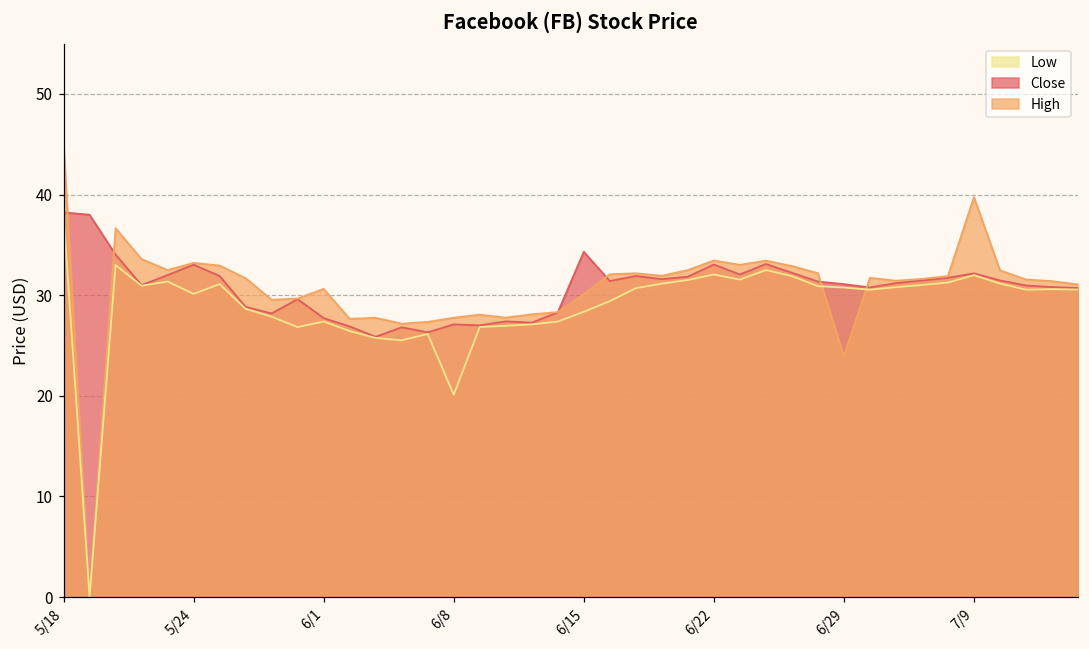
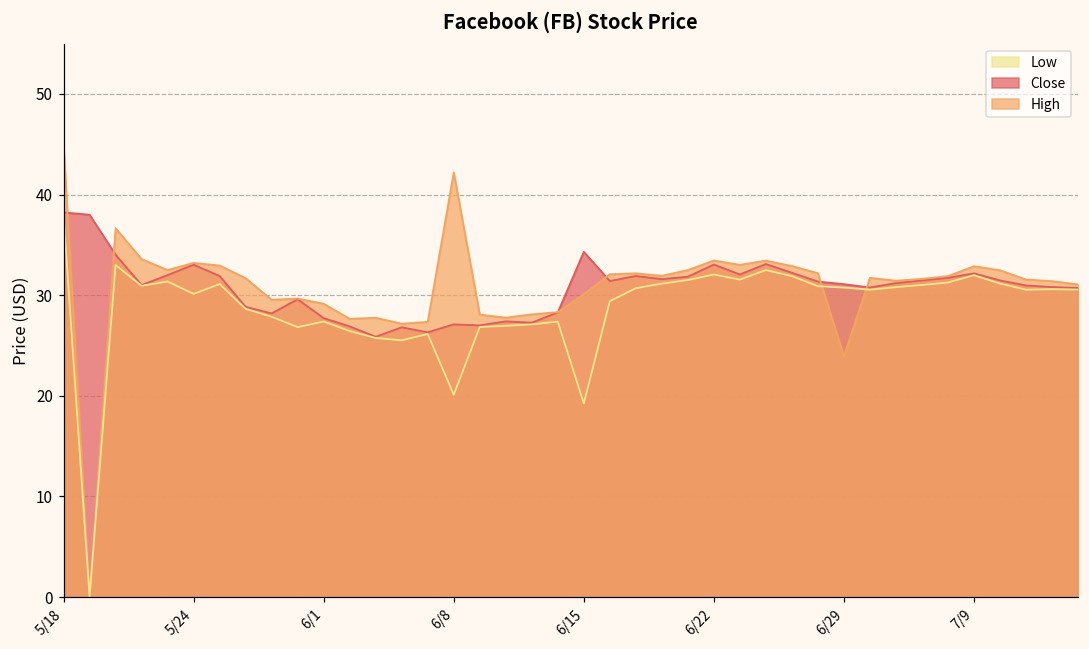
  {
    "Low": {
      "5/24": 30,
      "6/1": 27,
      "6/8": 20,
-     "6/15": 28,
+     "6/15": 19,
      "6/22": 32,
      "6/29": 31
    },
    "Close": {
      "6/1": 28,
      "6/8": 27,
      "6/15": 34,
      "6/22": 33,
      "6/29": 31
    },
    "High": {
      "5/18": 45,
-     "6/1": 31,
-     "6/8": 28,
+     "6/1": 29,
+     "6/8": 42,
      "6/15": 30,
      "6/22": 33,
      "6/29": 24,
-     "7/9": 40
+     "7/9": 33
    }
  }
